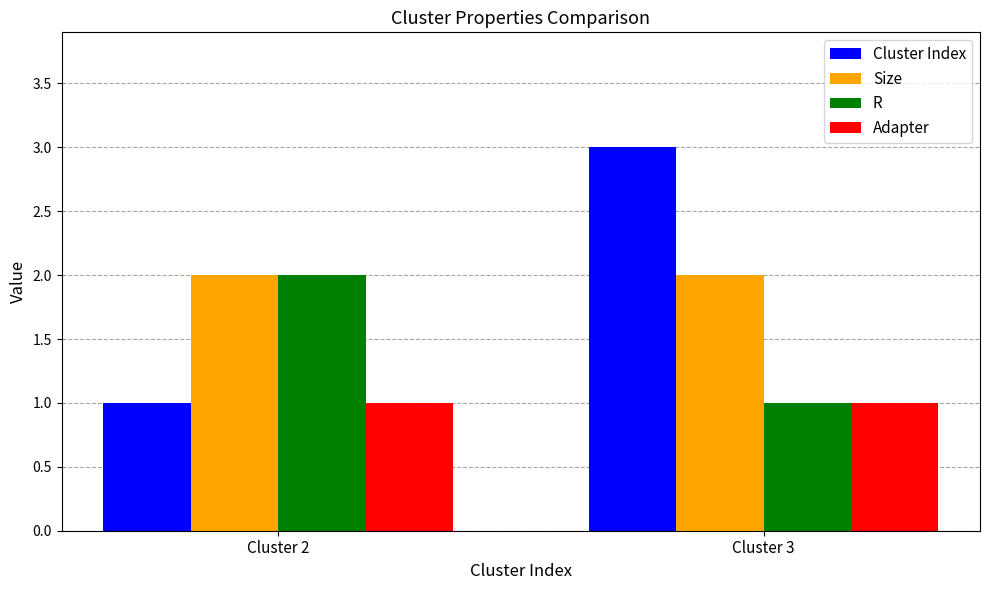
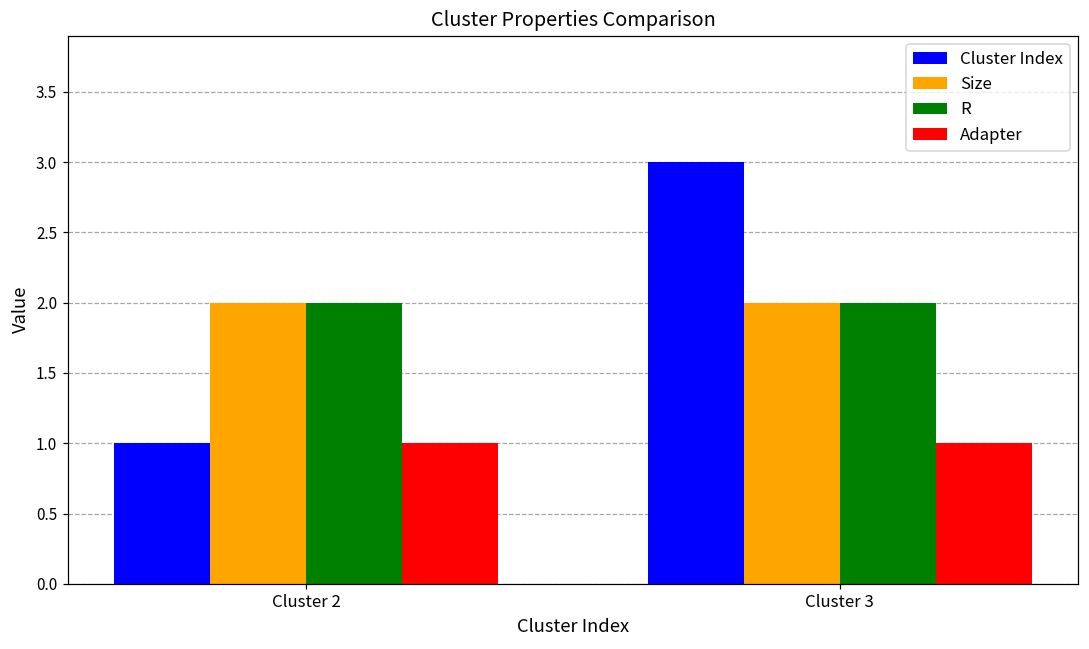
  {
    "Cluster Index": {
      "Cluster 2": 1,
      "Cluster 3": 3
    },
    "Size": {
      "Cluster 2": 2,
      "Cluster 3": 2
    },
    "R": {
      "Cluster 2": 2,
-     "Cluster 3": 1
+     "Cluster 3": 2
    },
    "Adapter": {
      "Cluster 2": 1,
      "Cluster 3": 1
    }
  }
